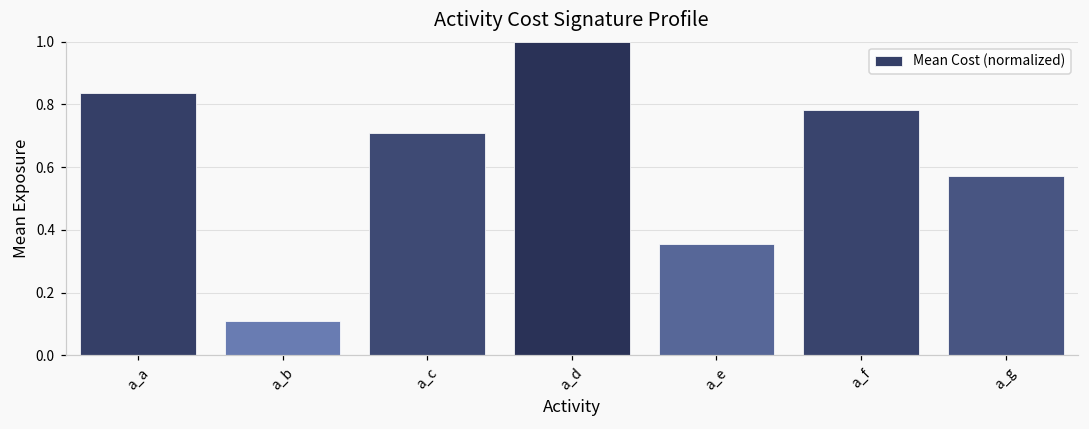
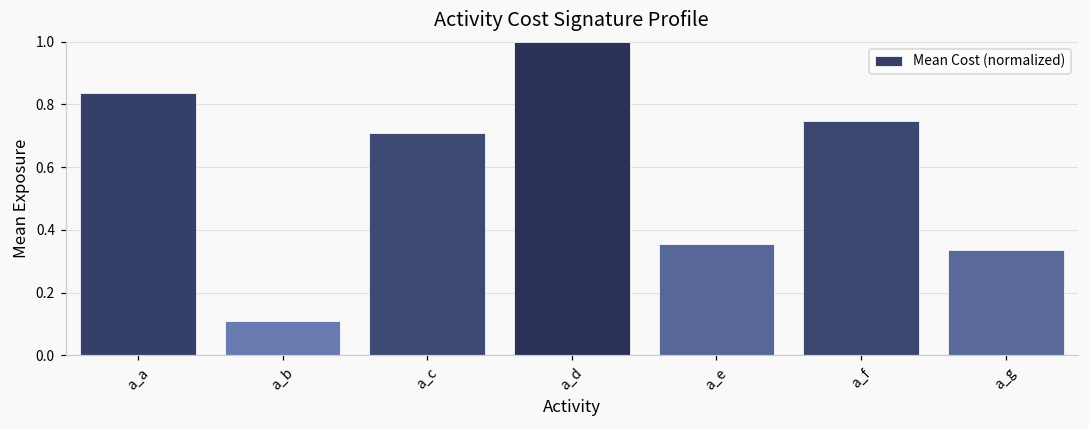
  {
    "a_a": 0.84,
    "a_b": 0.11,
    "a_c": 0.71,
    "a_d": 1.00,
    "a_e": 0.36,
-   "a_f": 0.78,
-   "a_g": 0.57
+   "a_f": 0.75,
+   "a_g": 0.34
  }
